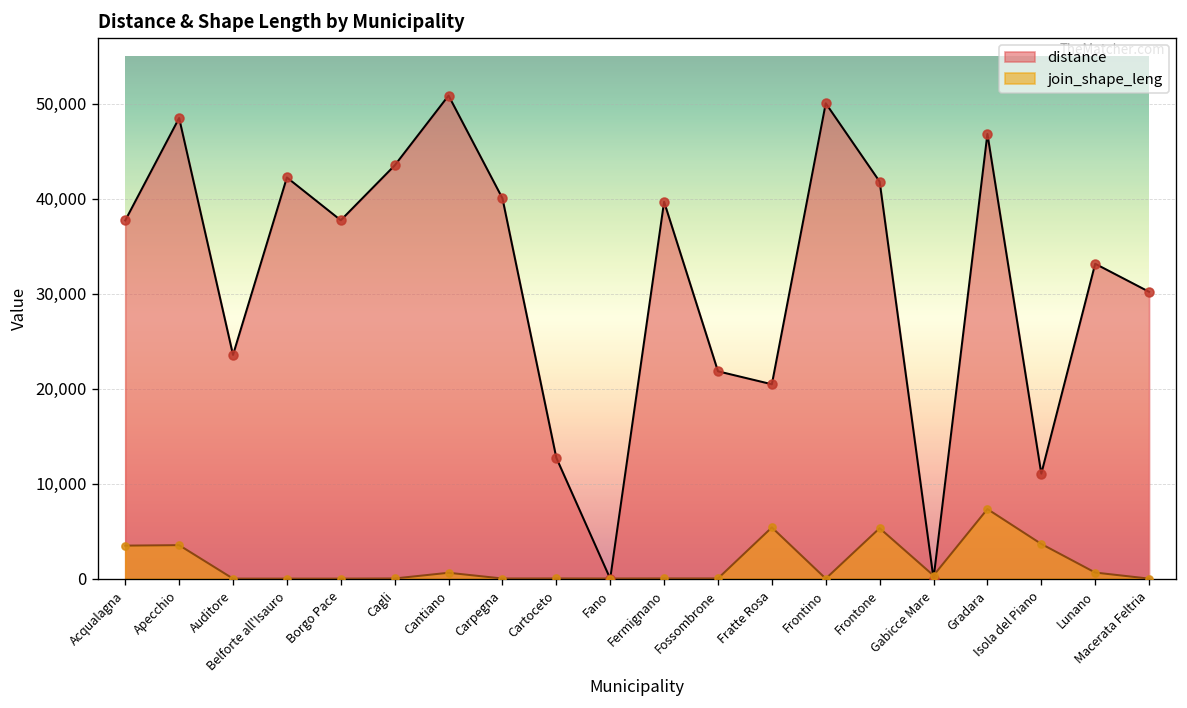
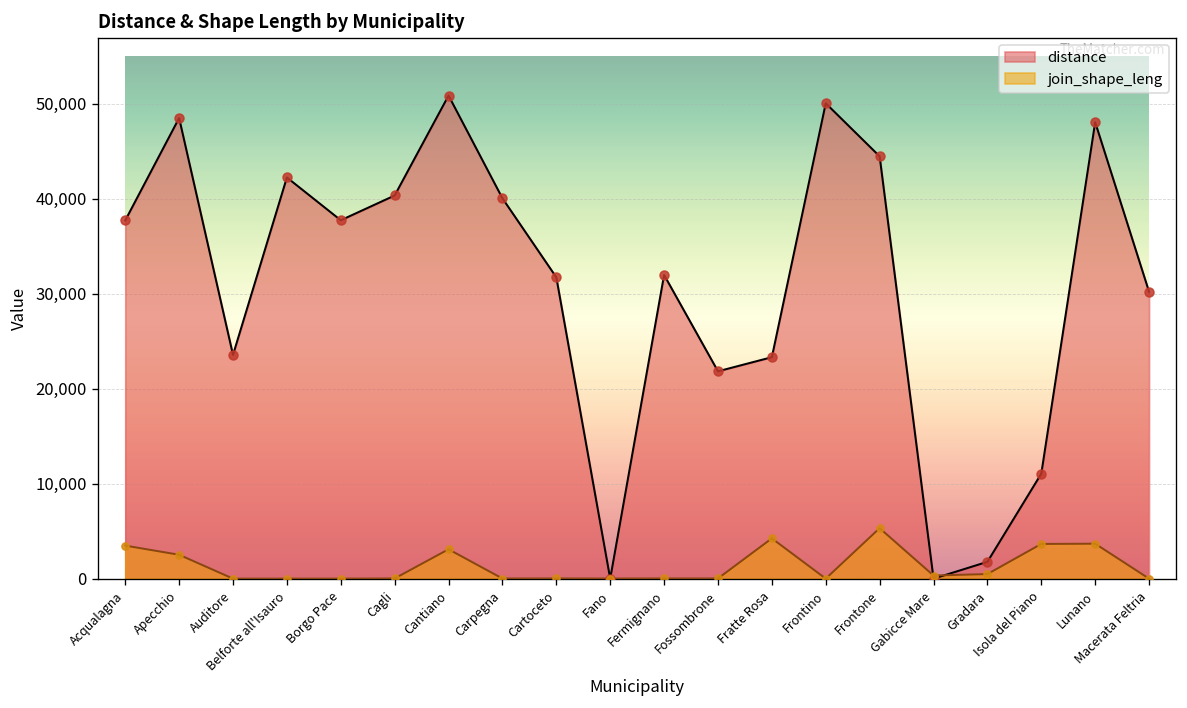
  {
    "distance": {
      "Acqualagna": "38,000",
      "Apecchio": "48,000",
      "Auditore": "24,000",
      "Belforte all'Isauro": "42,000",
      "Borgo Pace": "38,000",
-     "Cagli": "44,000",
+     "Cagli": "40,000",
      "Cantiano": "51,000",
      "Carpegna": "40,000",
-     "Cartoceto": "13,000",
-     "Fermignano": "40,000",
+     "Cartoceto": "32,000",
+     "Fermignano": "32,000",
      "Fossombrone": "22,000",
-     "Fratte Rosa": "20,000",
+     "Fratte Rosa": "23,000",
      "Frontino": "50,000",
-     "Frontone": "42,000",
+     "Frontone": "44,000",
      "Gabicce Mare": "0",
-     "Gradara": "47,000",
+     "Gradara": "2,000",
      "Isola del Piano": "11,000",
-     "Lunano": "33,000",
+     "Lunano": "48,000",
      "Macerata Feltria": "30,000"
    },
    "join_shape_leng": {
      "Acqualagna": "3,000",
-     "Apecchio": "4,000",
+     "Apecchio": "3,000",
      "Auditore": "0",
      "Belforte all'Isauro": "0",
      "Borgo Pace": "0",
      "Cagli": "0",
-     "Cantiano": "1,000",
+     "Cantiano": "3,000",
      "Carpegna": "0",
      "Cartoceto": "0",
      "Fermignano": "0",
      "Fossombrone": "0",
-     "Fratte Rosa": "5,000",
+     "Fratte Rosa": "4,000",
      "Frontino": "0",
      "Frontone": "5,000",
      "Gabicce Mare": "0",
-     "Gradara": "7,000",
+     "Gradara": "0",
      "Isola del Piano": "4,000",
-     "Lunano": "1,000",
+     "Lunano": "4,000",
      "Macerata Feltria": "0"
    }
  }
